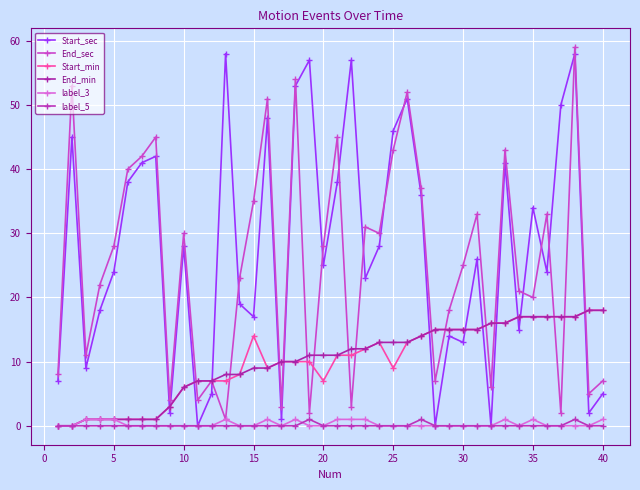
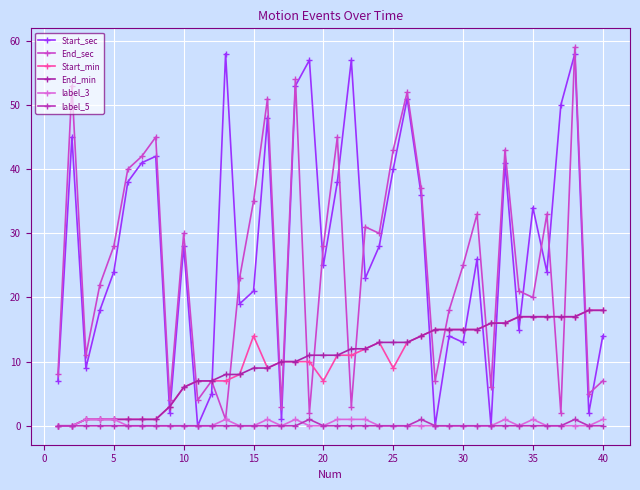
  {
    "Start_sec": {
      "5": 24,
      "10": 28,
-     "15": 17,
+     "15": 21,
      "20": 25,
-     "25": 46,
+     "25": 40,
      "30": 13,
      "35": 34,
-     "40": 5
+     "40": 14
    },
    "Start_min": {
      "15": 14,
      "20": 7,
      "25": 9
    }
  }
